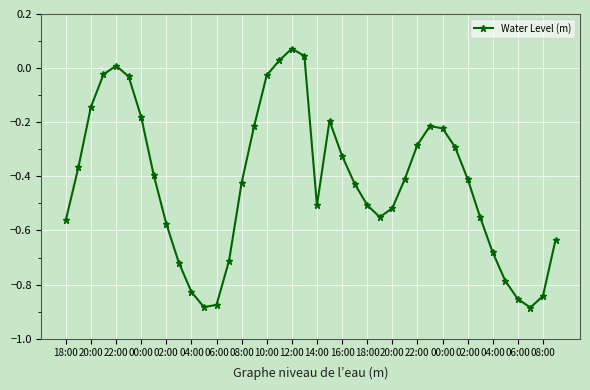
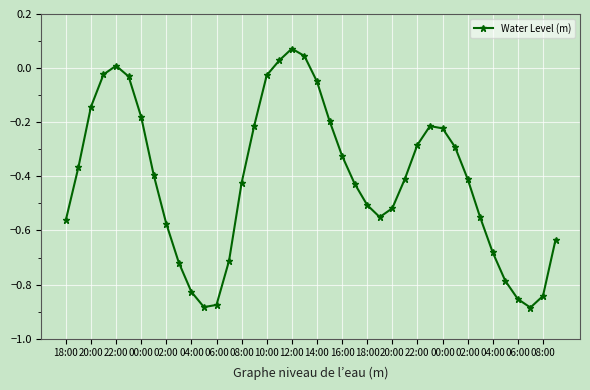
  {
    "10:00": -0.03,
    "12:00": 0.07,
-   "14:00": -0.51,
+   "14:00": -0.05,
    "16:00": -0.32
  }
